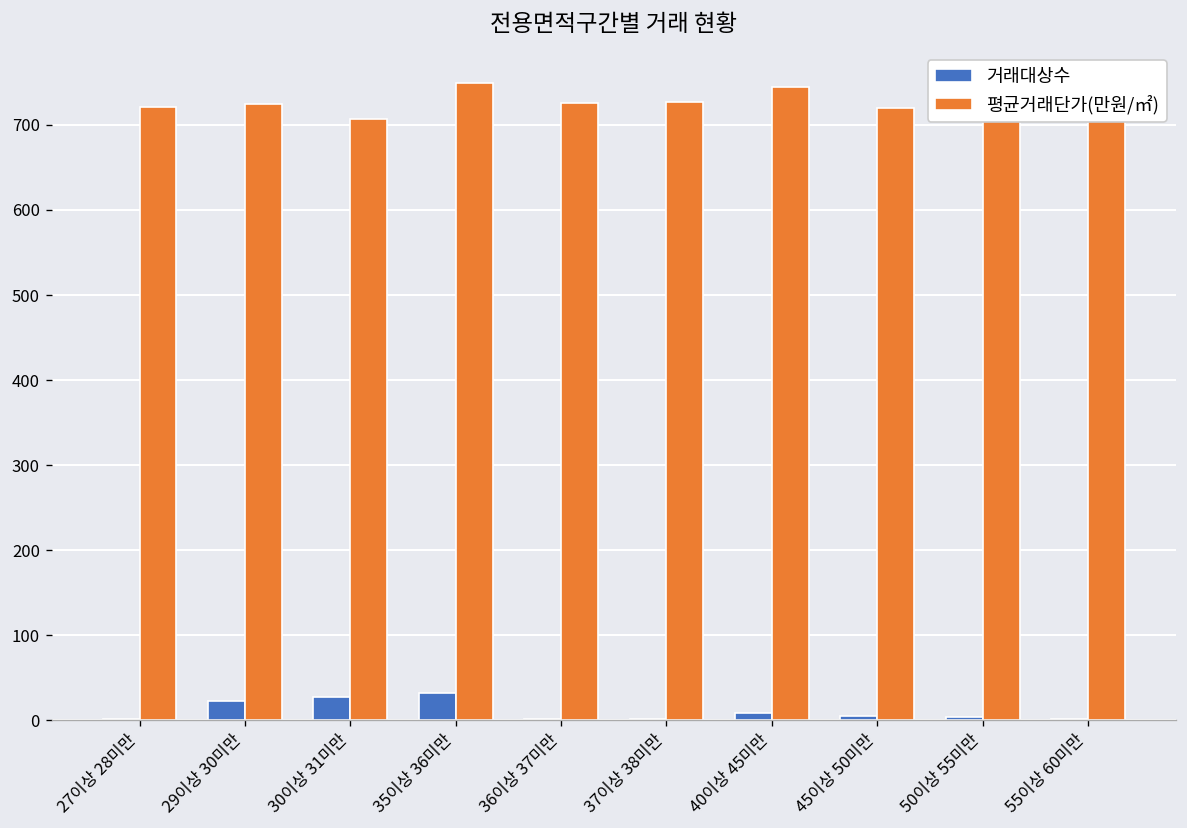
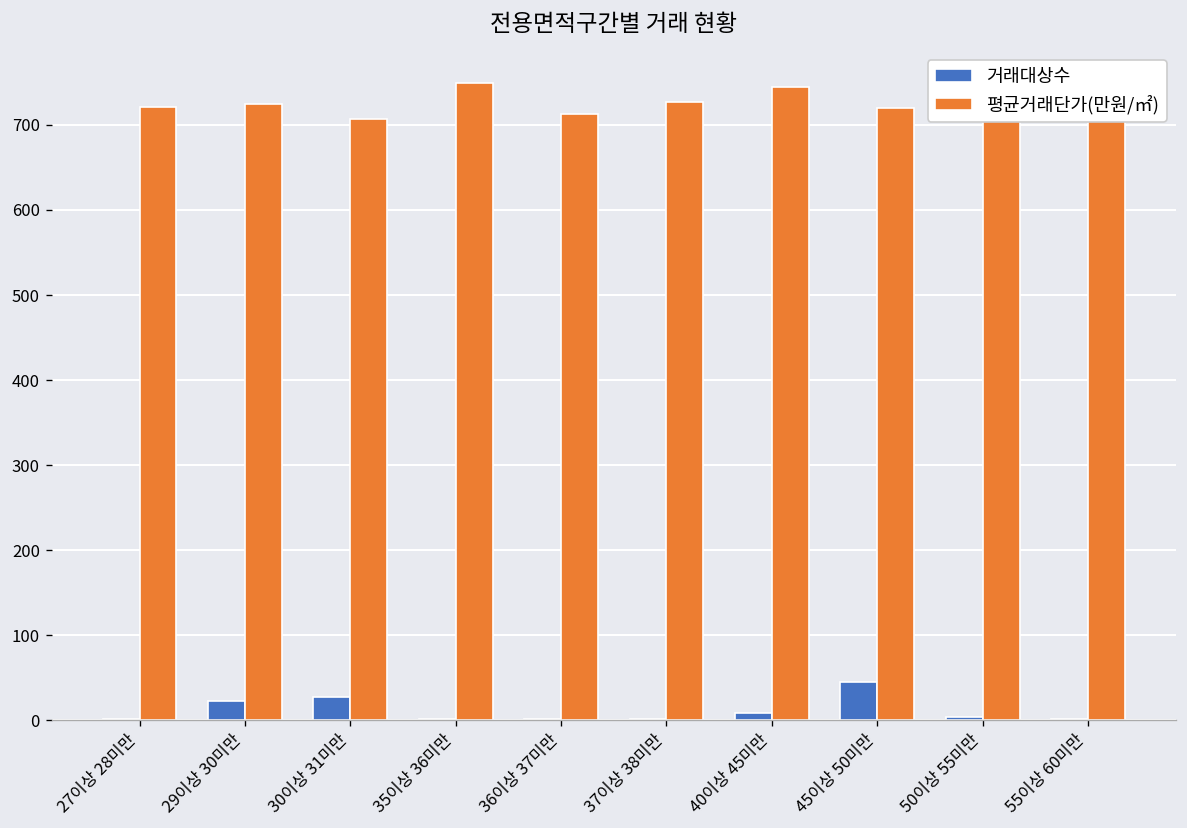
  {
    "거래대상수": {
      "29이상 30미만": 20,
      "30이상 31미만": 30,
-     "35이상 36미만": 30,
+     "35이상 36미만": 0,
      "40이상 45미만": 10,
-     "45이상 50미만": 10,
+     "45이상 50미만": 50,
      "50이상 55미만": 0
    },
    "평균거래단가(만원/㎡)": {
      "27이상 28미만": 720,
      "29이상 30미만": 720,
      "30이상 31미만": 710,
      "35이상 36미만": 750,
-     "36이상 37미만": 730,
+     "36이상 37미만": 710,
      "37이상 38미만": 730,
      "40이상 45미만": 740,
      "45이상 50미만": 720
    }
  }
